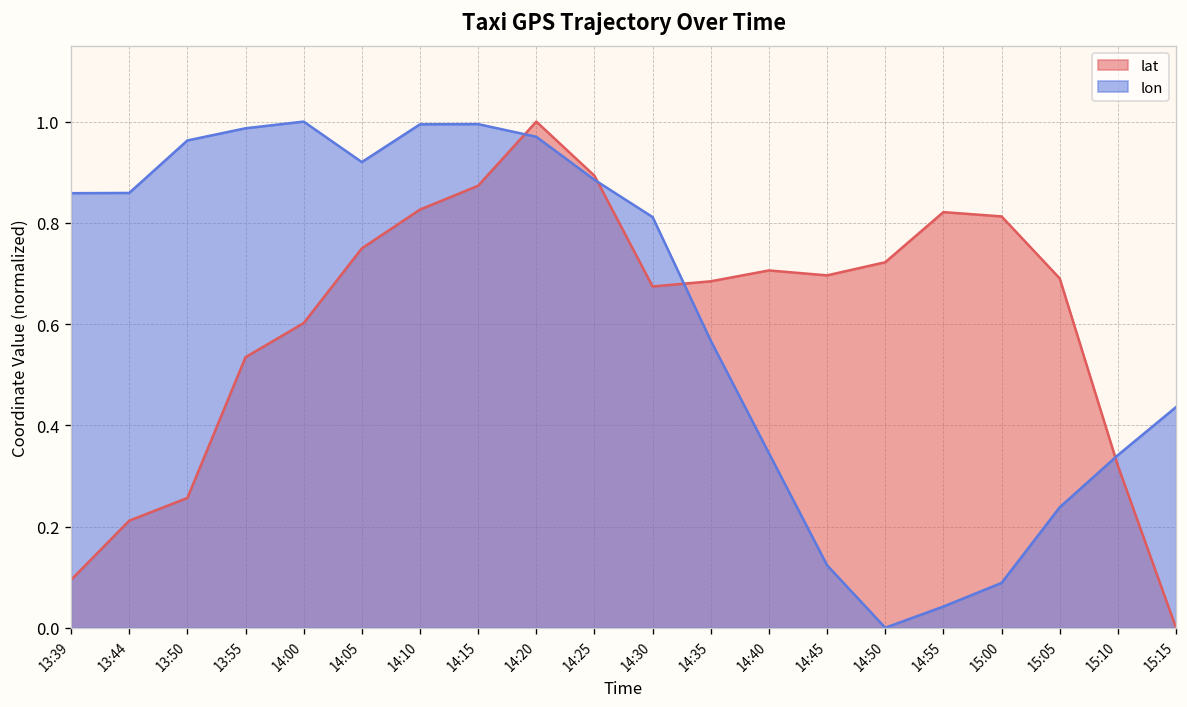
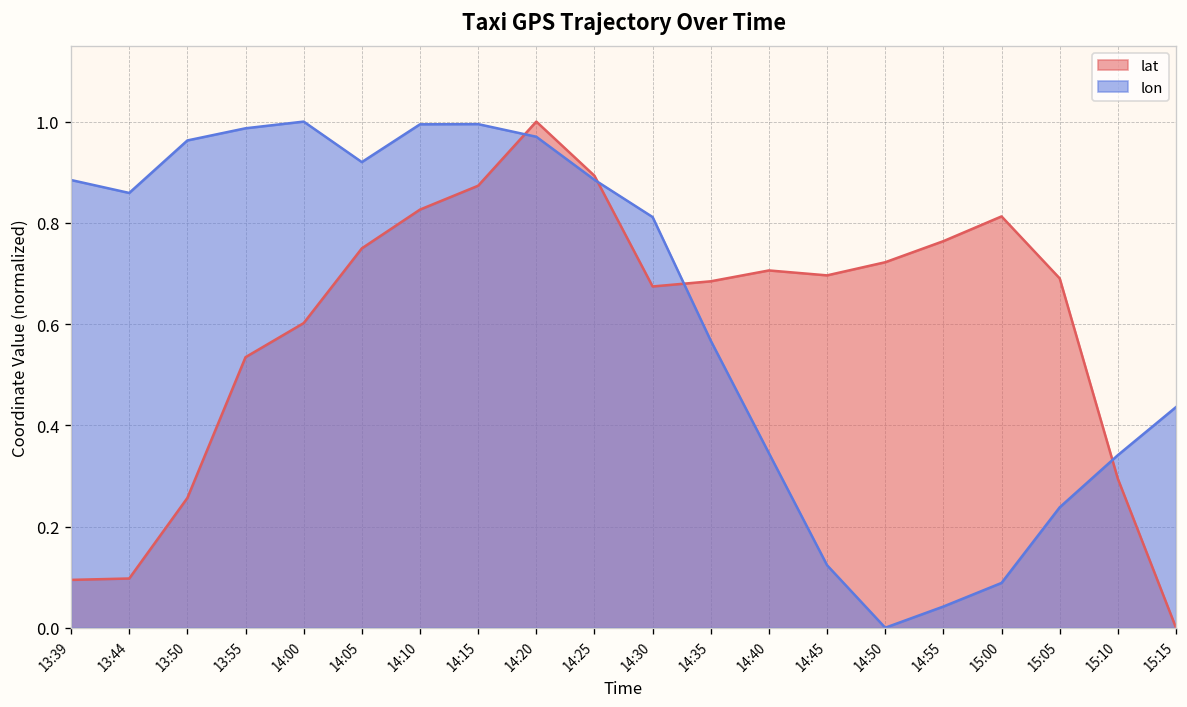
  {
    "lat": {
      "13:39": 0.09,
-     "13:44": 0.21,
+     "13:44": 0.10,
      "13:50": 0.26,
      "13:55": 0.53,
      "14:00": 0.60,
      "14:05": 0.75,
      "14:10": 0.83,
      "14:15": 0.87,
      "14:20": 1.00,
      "14:25": 0.89,
      "14:30": 0.67,
      "14:35": 0.68,
      "14:40": 0.71,
      "14:45": 0.70,
      "14:50": 0.72,
-     "14:55": 0.82,
+     "14:55": 0.76,
      "15:00": 0.81,
      "15:05": 0.69,
-     "15:10": 0.32,
+     "15:10": 0.29,
      "15:15": 0.00
    },
    "lon": {
-     "13:39": 0.86,
+     "13:39": 0.88,
      "13:44": 0.86,
      "13:50": 0.96,
      "13:55": 0.99,
      "14:00": 1.00,
      "14:05": 0.92,
      "14:10": 0.99,
      "14:15": 0.99,
      "14:20": 0.97,
      "14:25": 0.88,
      "14:30": 0.81,
      "14:35": 0.57,
      "14:40": 0.34,
      "14:45": 0.12,
      "14:50": 0.00,
      "14:55": 0.04,
      "15:00": 0.09,
      "15:05": 0.24,
      "15:10": 0.34,
      "15:15": 0.44
    }
  }
